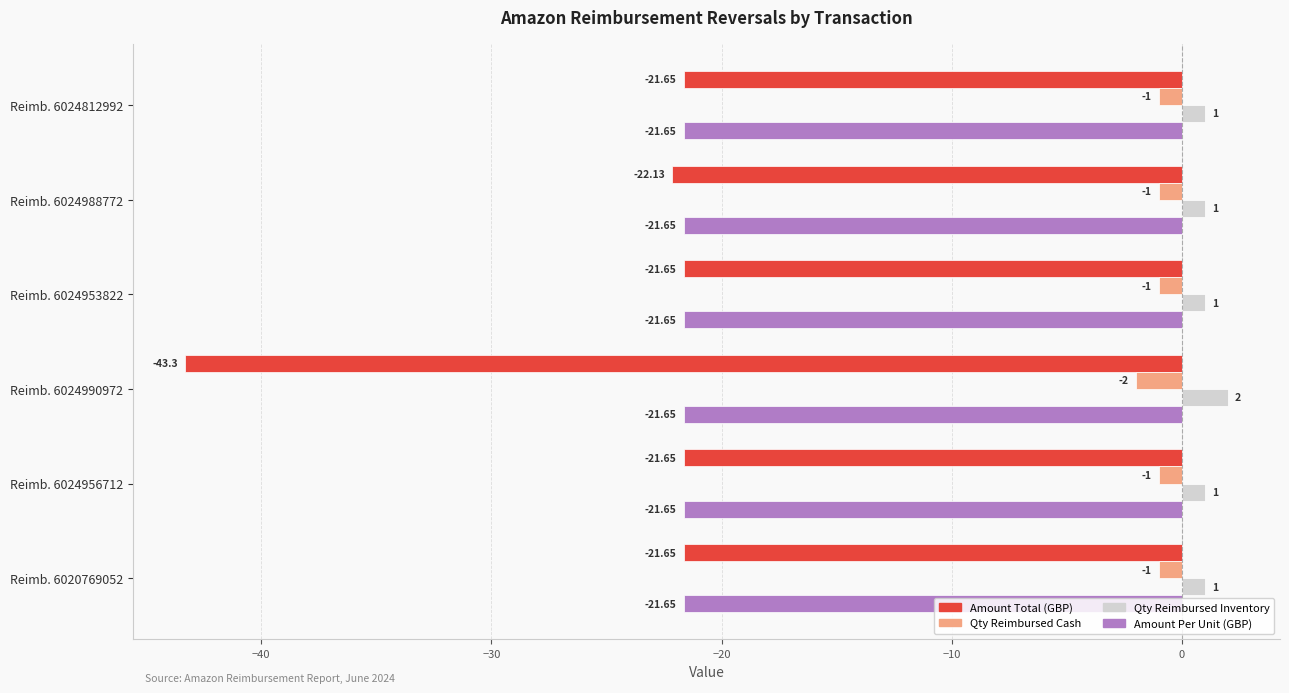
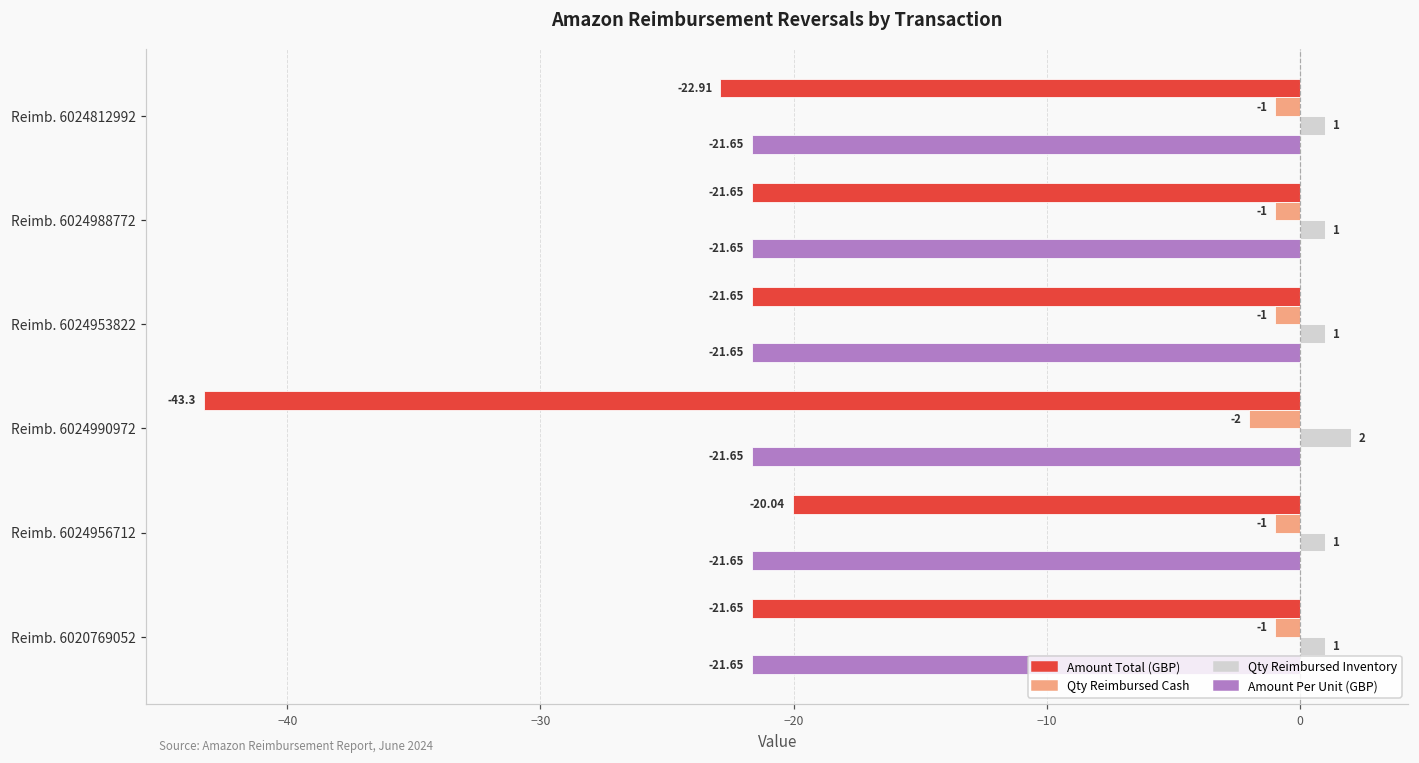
  {
    "Amount Total (GBP)": {
-     "Reimb. 6024812992": -21.65,
-     "Reimb. 6024988772": -22.13,
+     "Reimb. 6024812992": -22.91,
+     "Reimb. 6024988772": -21.65,
      "Reimb. 6024953822": -21.65,
      "Reimb. 6024990972": -43.3,
-     "Reimb. 6024956712": -21.65,
+     "Reimb. 6024956712": -20.04,
      "Reimb. 6020769052": -21.65
    },
    "Qty Reimbursed Cash": {
      "Reimb. 6024812992": -1,
      "Reimb. 6024988772": -1,
      "Reimb. 6024953822": -1,
      "Reimb. 6024990972": -2,
      "Reimb. 6024956712": -1,
      "Reimb. 6020769052": -1
    },
    "Qty Reimbursed Inventory": {
      "Reimb. 6024812992": 1,
      "Reimb. 6024988772": 1,
      "Reimb. 6024953822": 1,
      "Reimb. 6024990972": 2,
      "Reimb. 6024956712": 1,
      "Reimb. 6020769052": 1
    },
    "Amount Per Unit (GBP)": {
      "Reimb. 6024812992": -21.65,
      "Reimb. 6024988772": -21.65,
      "Reimb. 6024953822": -21.65,
      "Reimb. 6024990972": -21.65,
      "Reimb. 6024956712": -21.65,
      "Reimb. 6020769052": -21.65
    }
  }
